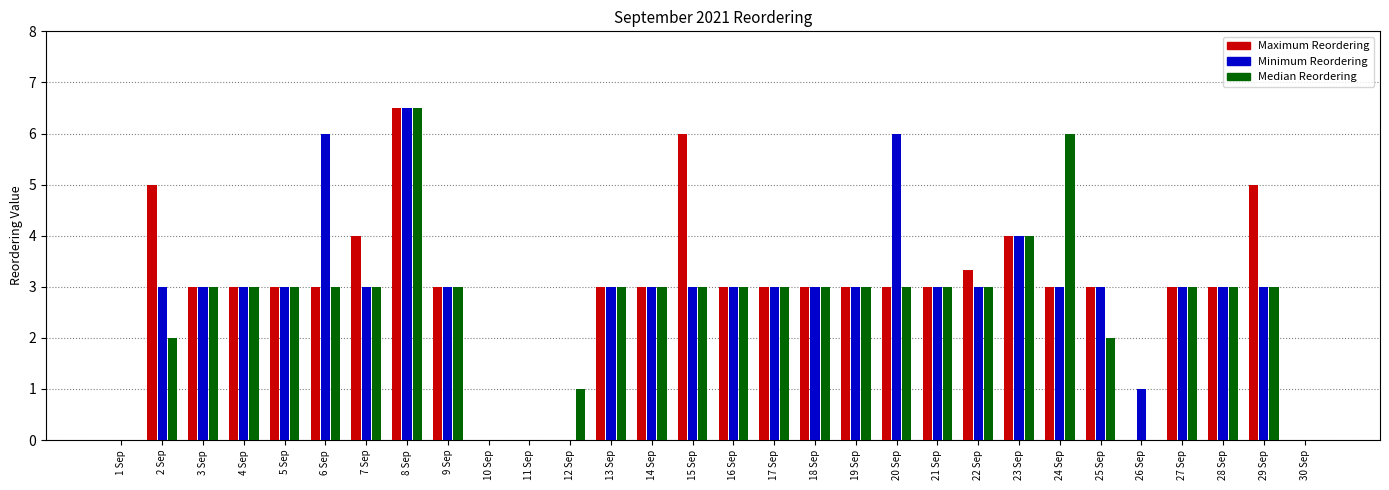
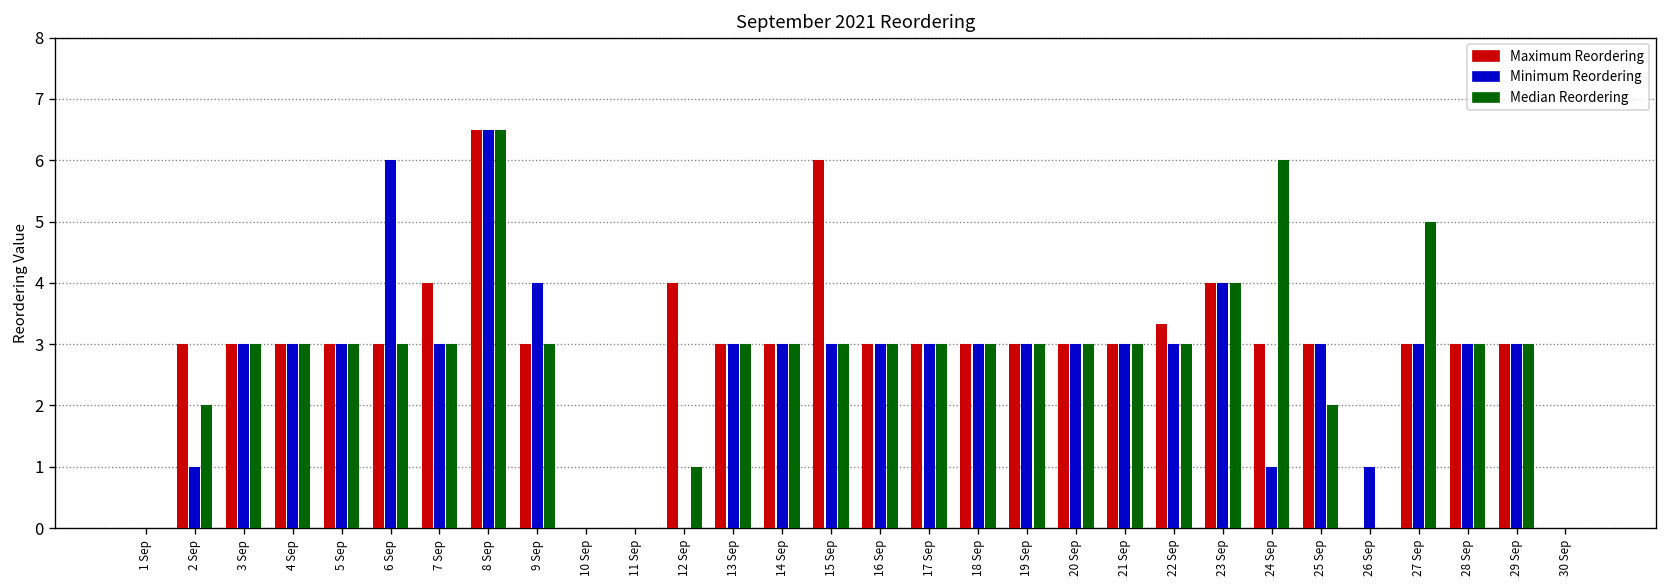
  {
    "Maximum Reordering": {
      "1 Sep": 0,
-     "2 Sep": 5,
+     "2 Sep": 3,
      "3 Sep": 3,
      "4 Sep": 3,
      "5 Sep": 3,
      "6 Sep": 3,
      "7 Sep": 4,
      "8 Sep": 6.5,
      "9 Sep": 3,
      "10 Sep": 0,
      "11 Sep": 0,
-     "12 Sep": 0,
+     "12 Sep": 4,
      "13 Sep": 3,
      "14 Sep": 3,
      "15 Sep": 6,
      "16 Sep": 3,
      "17 Sep": 3,
      "18 Sep": 3,
      "19 Sep": 3,
      "20 Sep": 3,
      "21 Sep": 3,
      "22 Sep": 3.3,
      "23 Sep": 4,
      "24 Sep": 3,
      "25 Sep": 3,
      "26 Sep": 0,
      "27 Sep": 3,
      "28 Sep": 3,
-     "29 Sep": 5,
+     "29 Sep": 3,
      "30 Sep": 0
    },
    "Minimum Reordering": {
      "1 Sep": 0,
-     "2 Sep": 3,
+     "2 Sep": 1,
      "3 Sep": 3,
      "4 Sep": 3,
      "5 Sep": 3,
      "6 Sep": 6,
      "7 Sep": 3,
      "8 Sep": 6.5,
-     "9 Sep": 3,
+     "9 Sep": 4,
      "10 Sep": 0,
      "11 Sep": 0,
      "12 Sep": 0,
      "13 Sep": 3,
      "14 Sep": 3,
      "15 Sep": 3,
      "16 Sep": 3,
      "17 Sep": 3,
      "18 Sep": 3,
      "19 Sep": 3,
-     "20 Sep": 6,
+     "20 Sep": 3,
      "21 Sep": 3,
      "22 Sep": 3,
      "23 Sep": 4,
-     "24 Sep": 3,
+     "24 Sep": 1,
      "25 Sep": 3,
      "26 Sep": 1,
      "27 Sep": 3,
      "28 Sep": 3,
      "29 Sep": 3,
      "30 Sep": 0
    },
    "Median Reordering": {
      "1 Sep": 0,
      "2 Sep": 2,
      "3 Sep": 3,
      "4 Sep": 3,
      "5 Sep": 3,
      "6 Sep": 3,
      "7 Sep": 3,
      "8 Sep": 6.5,
      "9 Sep": 3,
      "10 Sep": 0,
      "11 Sep": 0,
      "12 Sep": 1,
      "13 Sep": 3,
      "14 Sep": 3,
      "15 Sep": 3,
      "16 Sep": 3,
      "17 Sep": 3,
      "18 Sep": 3,
      "19 Sep": 3,
      "20 Sep": 3,
      "21 Sep": 3,
      "22 Sep": 3,
      "23 Sep": 4,
      "24 Sep": 6,
      "25 Sep": 2,
      "26 Sep": 0,
-     "27 Sep": 3,
+     "27 Sep": 5,
      "28 Sep": 3,
      "29 Sep": 3,
      "30 Sep": 0
    }
  }
